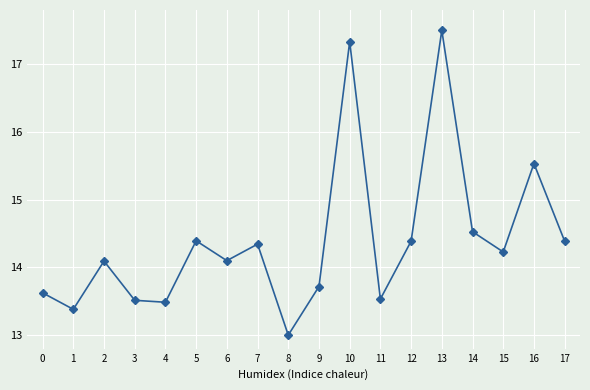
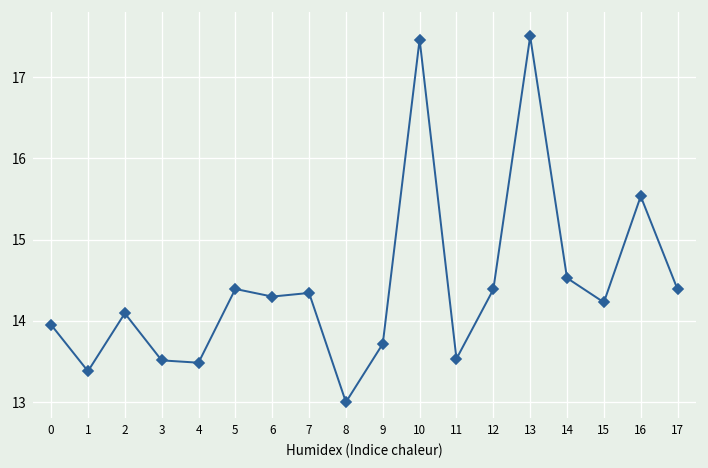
  {
-   "0": 13.6,
+   "0": 14.0,
    "1": 13.4,
    "2": 14.1,
    "3": 13.5,
    "4": 13.5,
    "5": 14.4,
-   "6": 14.1,
+   "6": 14.3,
    "7": 14.3,
    "8": 13.0,
    "9": 13.7,
-   "10": 17.3,
+   "10": 17.5,
    "11": 13.5,
    "12": 14.4,
    "13": 17.5,
    "14": 14.5,
    "15": 14.2,
    "16": 15.5,
    "17": 14.4
  }
